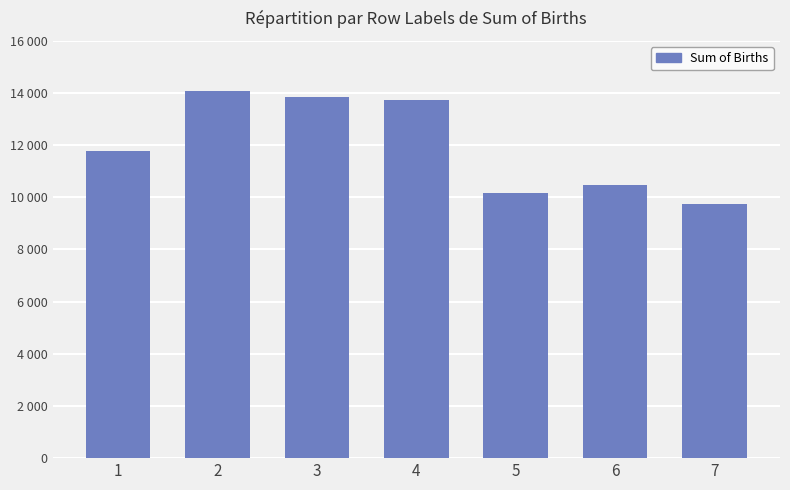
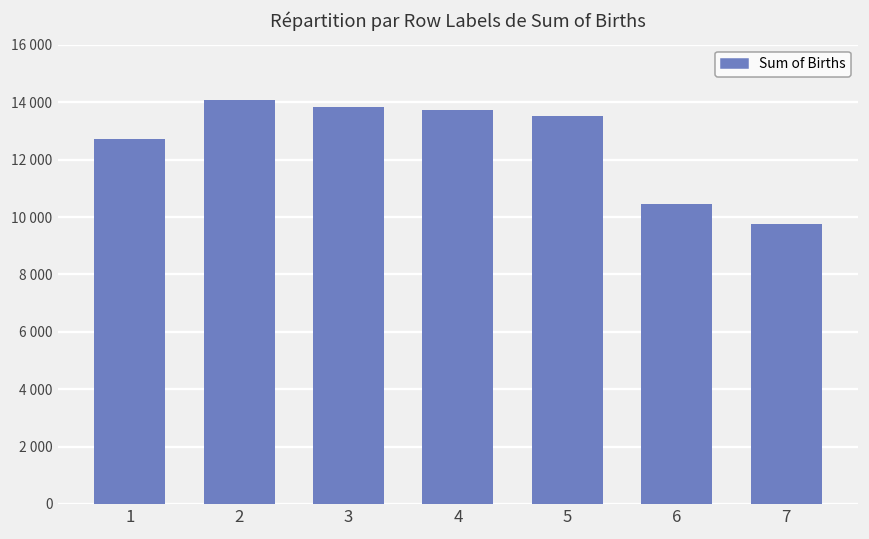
  {
-   "1": 11800,
+   "1": 12700,
    "2": 14100,
    "3": 13800,
    "4": 13700,
-   "5": 10200,
+   "5": 13500,
    "6": 10500,
    "7": 9700
  }
